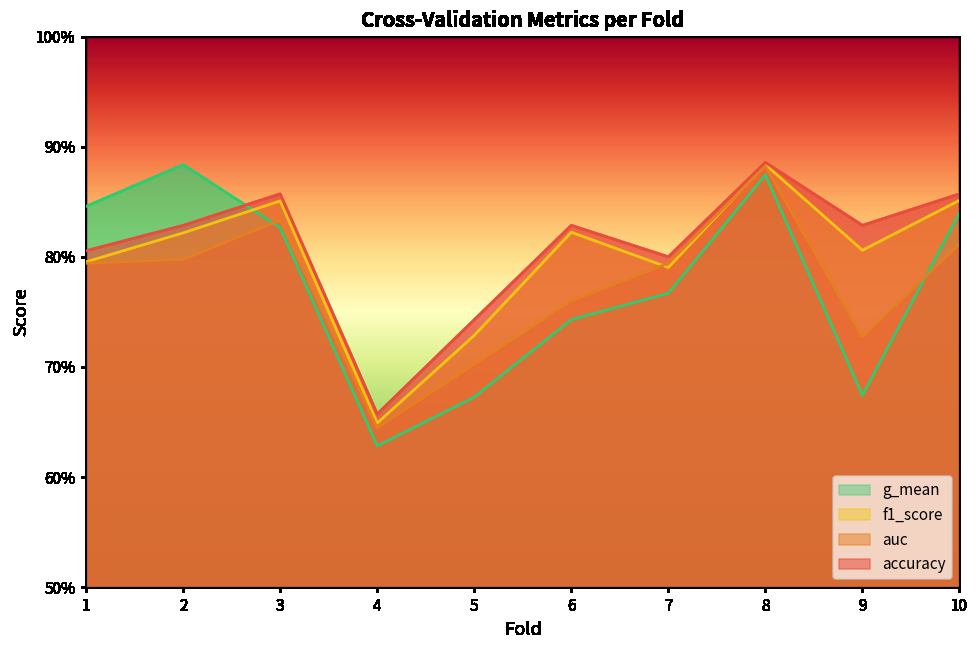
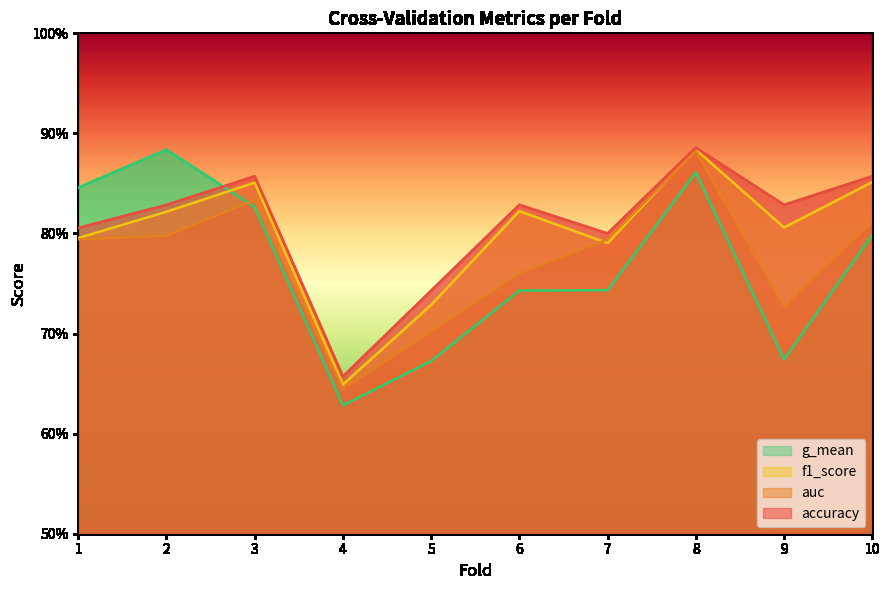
  {
    "g_mean": {
      "1": "84.6%",
      "2": "88.4%",
      "3": "82.7%",
      "4": "62.8%",
      "5": "67.3%",
      "6": "74.3%",
-     "7": "76.7%",
-     "8": "87.4%",
+     "7": "74.3%",
+     "8": "86.1%",
      "9": "67.4%",
-     "10": "84.0%"
+     "10": "79.9%"
    }
  }
